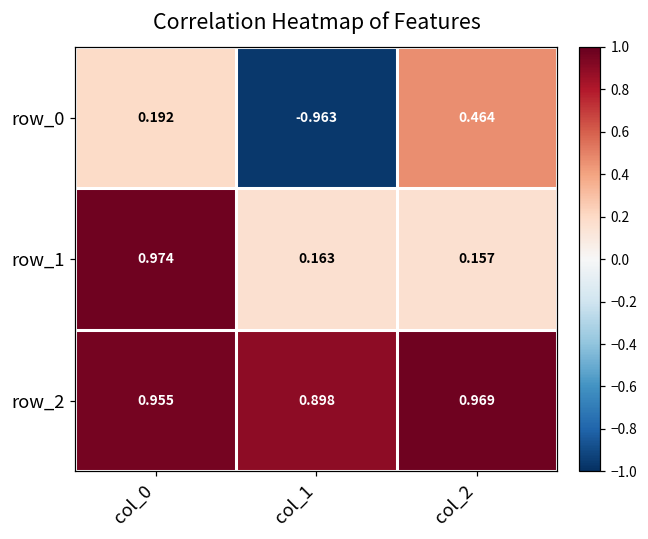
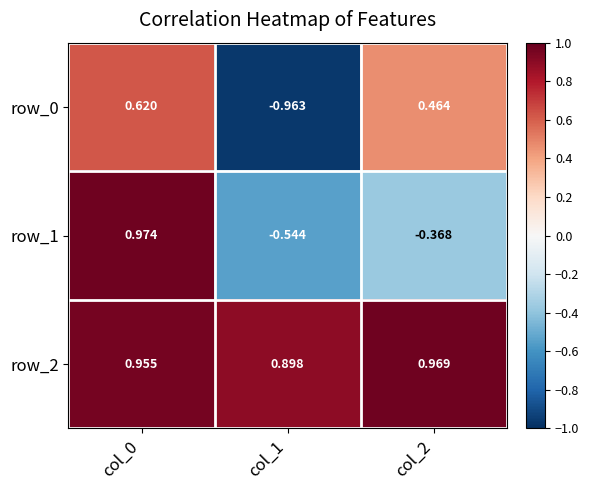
  {
    "row_0": {
-     "col_0": 0.192,
+     "col_0": 0.620,
      "col_1": -0.963,
      "col_2": 0.464
    },
    "row_1": {
      "col_0": 0.974,
-     "col_1": 0.163,
-     "col_2": 0.157
+     "col_1": -0.544,
+     "col_2": -0.368
    },
    "row_2": {
      "col_0": 0.955,
      "col_1": 0.898,
      "col_2": 0.969
    }
  }
